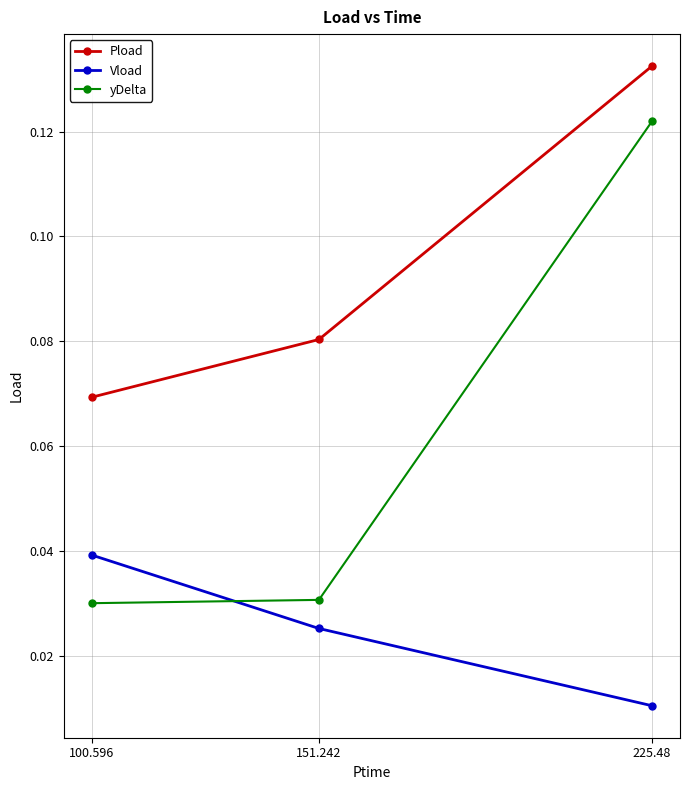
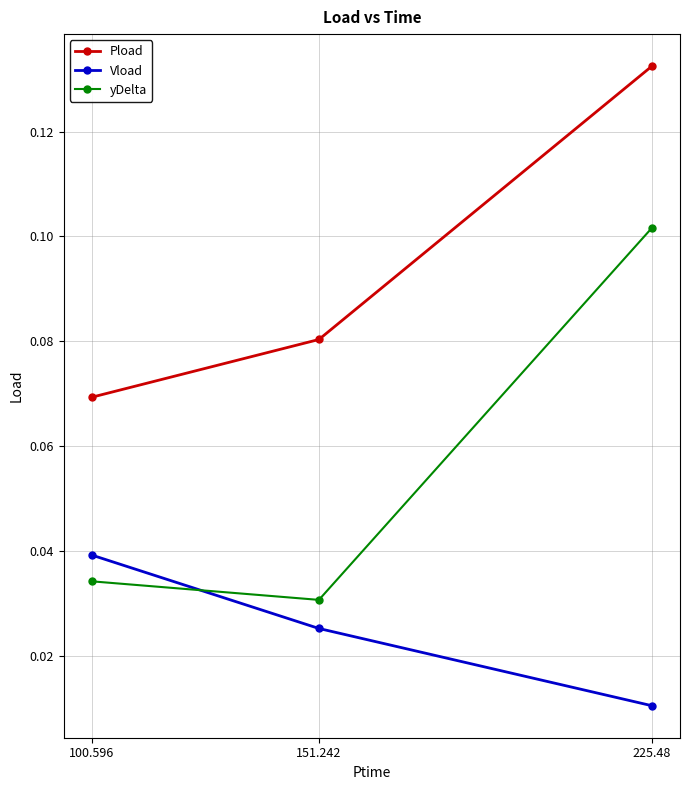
  {
    "Pload": {
      "100.596": 0.069,
      "151.242": 0.080,
      "225.48": 0.132
    },
    "Vload": {
      "100.596": 0.039,
      "151.242": 0.025,
      "225.48": 0.011
    },
    "yDelta": {
-     "100.596": 0.030,
+     "100.596": 0.034,
      "151.242": 0.031,
-     "225.48": 0.122
+     "225.48": 0.102
    }
  }
